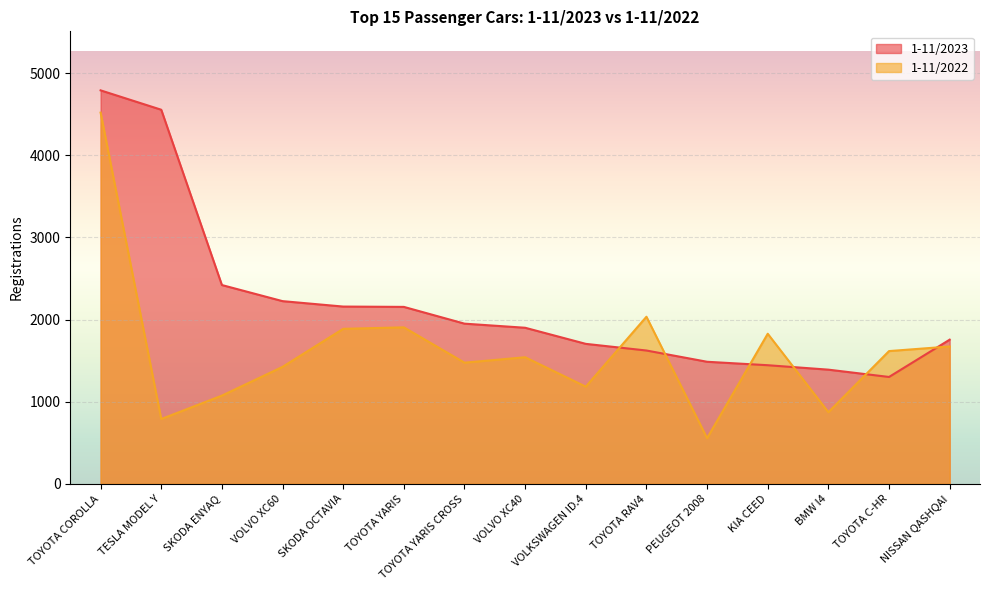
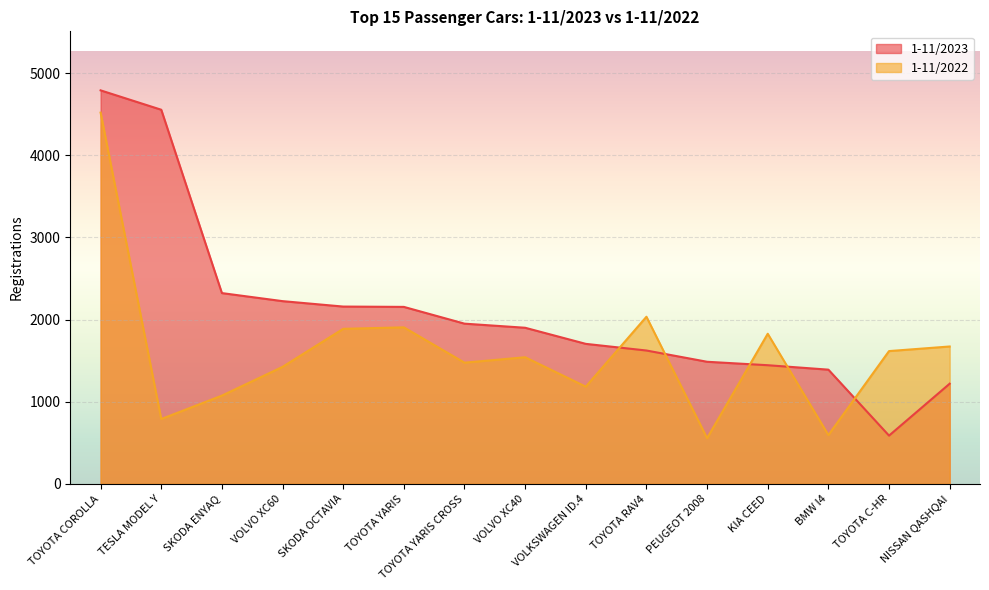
  {
    "1-11/2023": {
      "TOYOTA COROLLA": 4800,
      "TESLA MODEL Y": 4600,
-     "SKODA ENYAQ": 2400,
+     "SKODA ENYAQ": 2300,
      "VOLVO XC60": 2200,
      "SKODA OCTAVIA": 2200,
      "TOYOTA YARIS": 2200,
      "TOYOTA YARIS CROSS": 2000,
      "VOLVO XC40": 1900,
      "VOLKSWAGEN ID.4": 1700,
      "TOYOTA RAV4": 1600,
      "PEUGEOT 2008": 1500,
      "KIA CEED": 1400,
      "BMW I4": 1400,
-     "TOYOTA C-HR": 1300,
-     "NISSAN QASHQAI": 1800
+     "TOYOTA C-HR": 600,
+     "NISSAN QASHQAI": 1200
    },
    "1-11/2022": {
      "TOYOTA COROLLA": 4500,
      "TESLA MODEL Y": 800,
      "SKODA ENYAQ": 1100,
      "VOLVO XC60": 1400,
      "SKODA OCTAVIA": 1900,
      "TOYOTA YARIS": 1900,
      "TOYOTA YARIS CROSS": 1500,
      "VOLVO XC40": 1500,
      "VOLKSWAGEN ID.4": 1200,
      "TOYOTA RAV4": 2000,
      "PEUGEOT 2008": 600,
      "KIA CEED": 1800,
-     "BMW I4": 900,
+     "BMW I4": 600,
      "TOYOTA C-HR": 1600,
      "NISSAN QASHQAI": 1700
    }
  }
